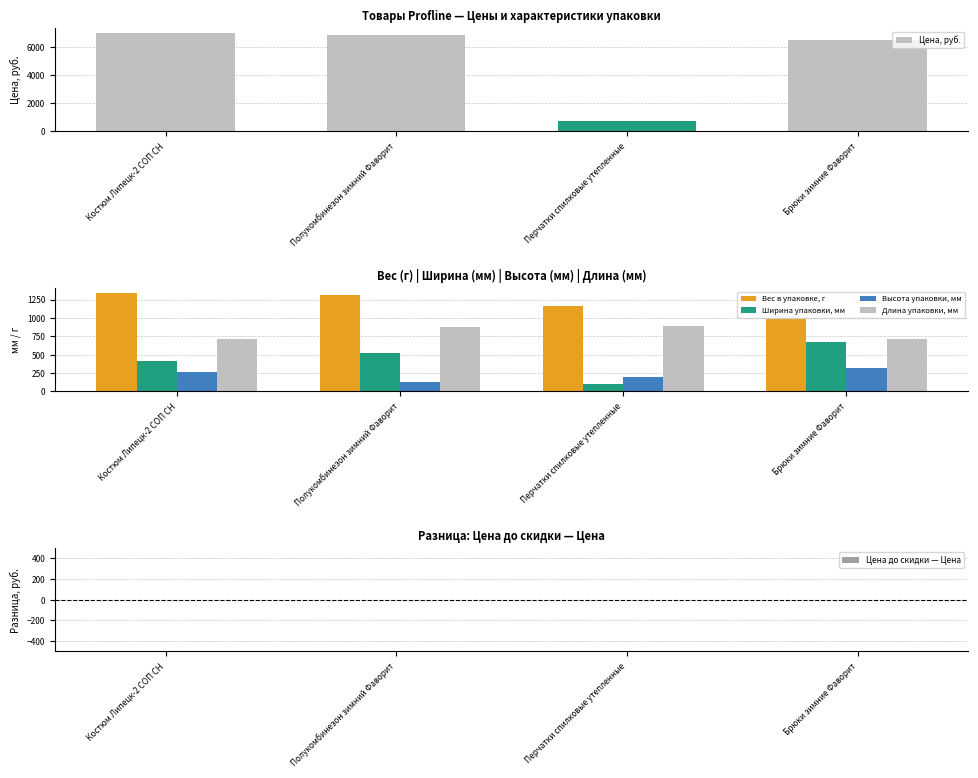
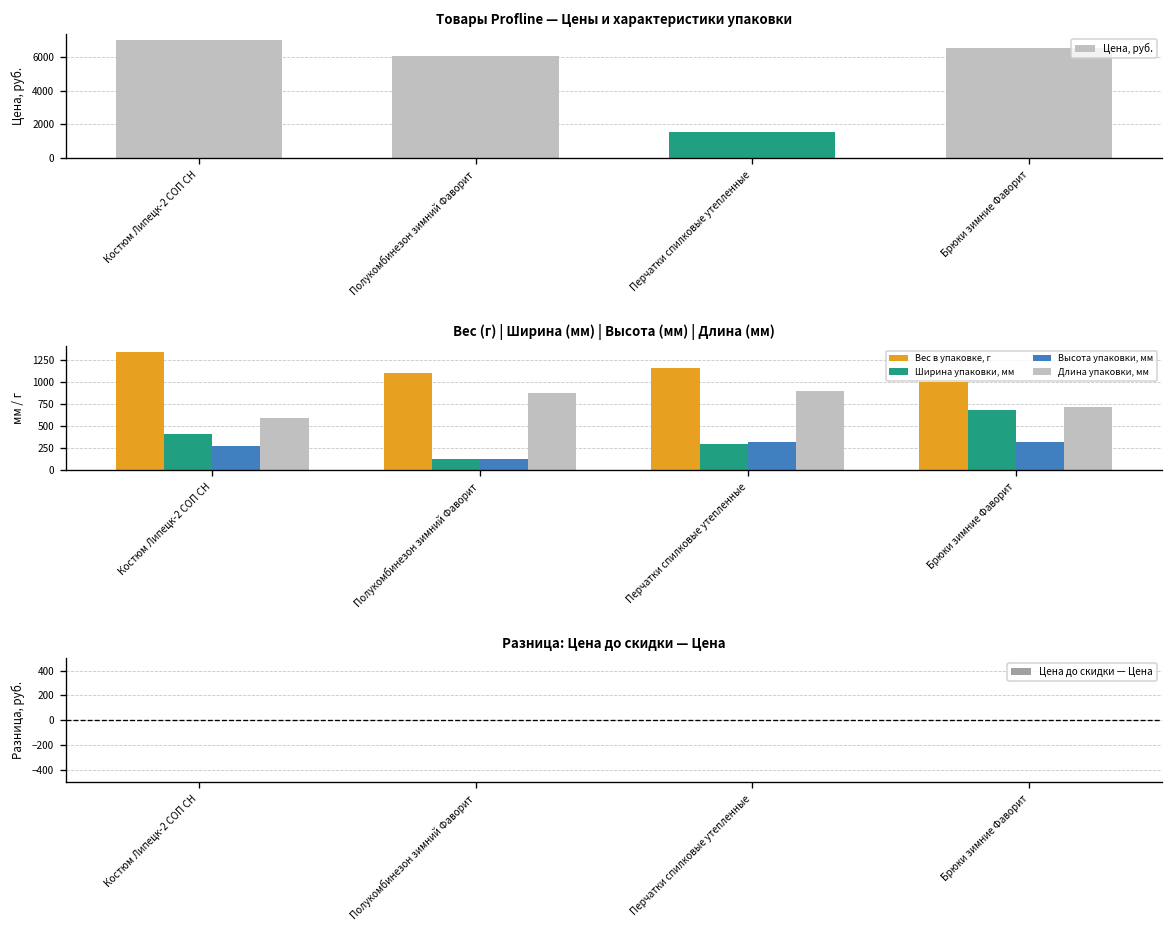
  {
    "Товары Profline — Цены и характеристики упаковки": {
      "Костюм Липецк-2 СОП CH": 7000,
-     "Полукомбинезон зимний Фаворит": 6800,
-     "Перчатки спилковые утепленные": 700,
+     "Полукомбинезон зимний Фаворит": 6000,
+     "Перчатки спилковые утепленные": 1500,
      "Брюки зимние Фаворит": 6500
    },
    "Вес (г) | Ширина (мм) | Высота (мм) | Длина (мм)": {
      "Вес в упаковке, г": {
        "Костюм Липецк-2 СОП CH": 1300,
-       "Полукомбинезон зимний Фаворит": 1300,
+       "Полукомбинезон зимний Фаворит": 1100,
        "Перчатки спилковые утепленные": 1200,
        "Брюки зимние Фаворит": 1000
      },
      "Ширина упаковки, мм": {
        "Костюм Липецк-2 СОП CH": 400,
-       "Полукомбинезон зимний Фаворит": 500,
-       "Перчатки спилковые утепленные": 100,
+       "Полукомбинезон зимний Фаворит": 100,
+       "Перчатки спилковые утепленные": 300,
        "Брюки зимние Фаворит": 700
      },
      "Высота упаковки, мм": {
        "Костюм Липецк-2 СОП CH": 300,
        "Полукомбинезон зимний Фаворит": 100,
-       "Перчатки спилковые утепленные": 200,
+       "Перчатки спилковые утепленные": 300,
        "Брюки зимние Фаворит": 300
      },
      "Длина упаковки, мм": {
-       "Костюм Липецк-2 СОП CH": 700,
+       "Костюм Липецк-2 СОП CH": 600,
        "Полукомбинезон зимний Фаворит": 900,
        "Перчатки спилковые утепленные": 900,
        "Брюки зимние Фаворит": 700
      }
    },
    "Разница: Цена до скидки — Цена": {
      "Костюм Липецк-2 СОП CH": 0,
      "Полукомбинезон зимний Фаворит": 0,
      "Перчатки спилковые утепленные": 0,
      "Брюки зимние Фаворит": 0
    }
  }
